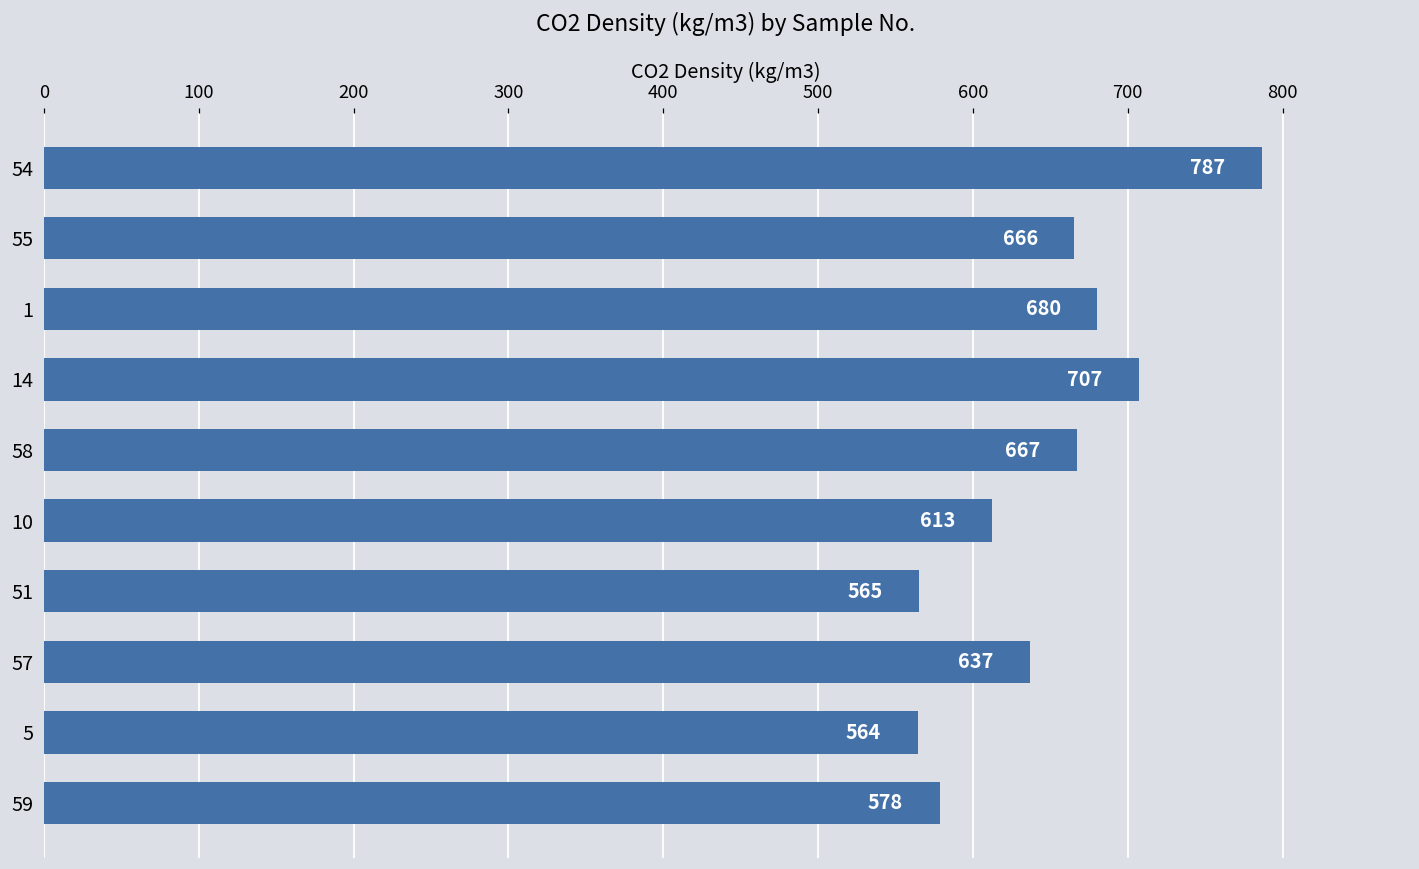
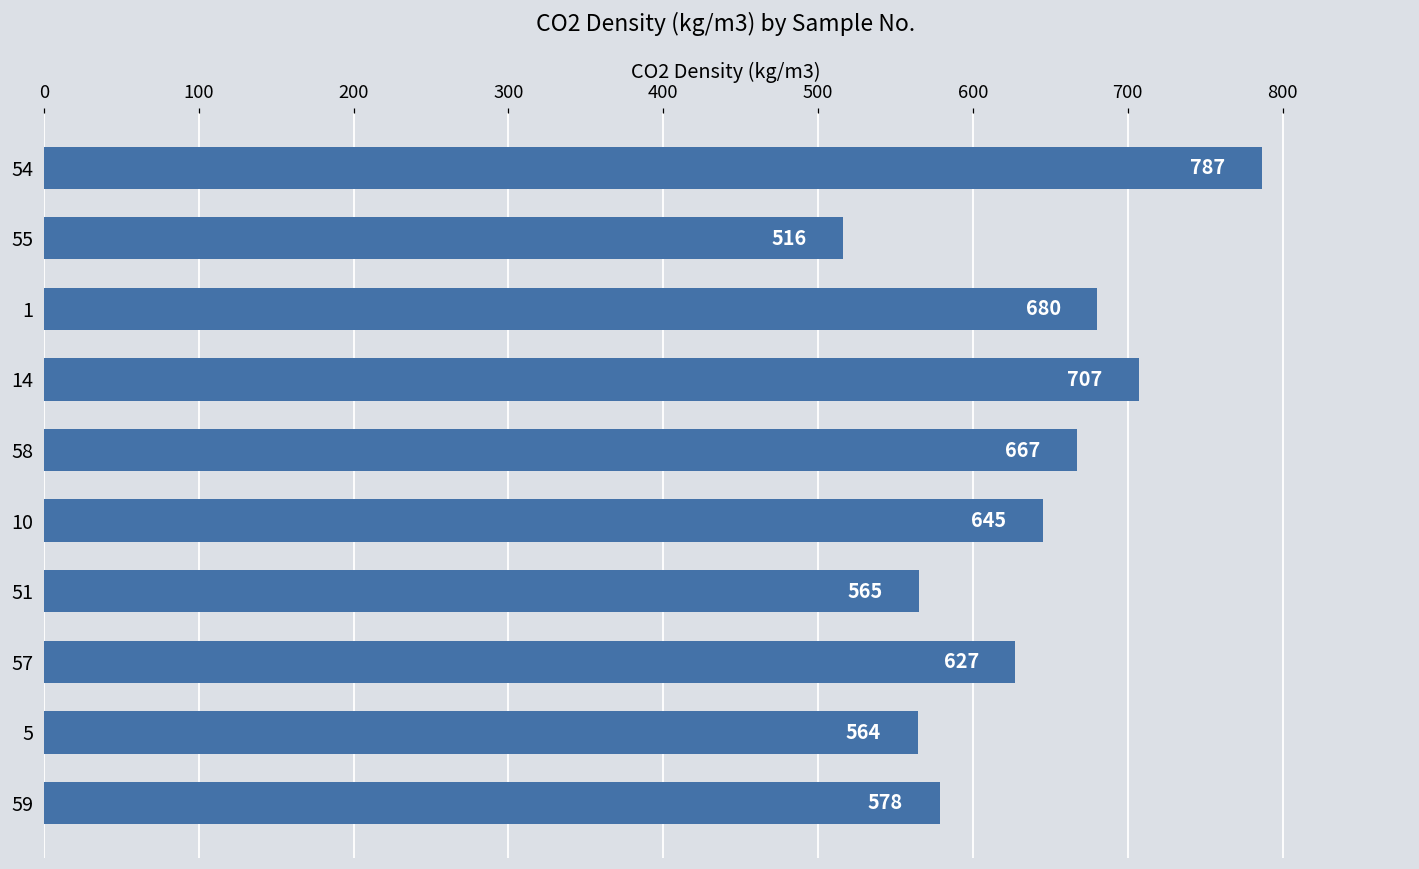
  {
    "54": 787,
-   "55": 666,
+   "55": 516,
    "1": 680,
    "14": 707,
    "58": 667,
-   "10": 613,
+   "10": 645,
    "51": 565,
-   "57": 637,
+   "57": 627,
    "5": 564,
    "59": 578
  }
